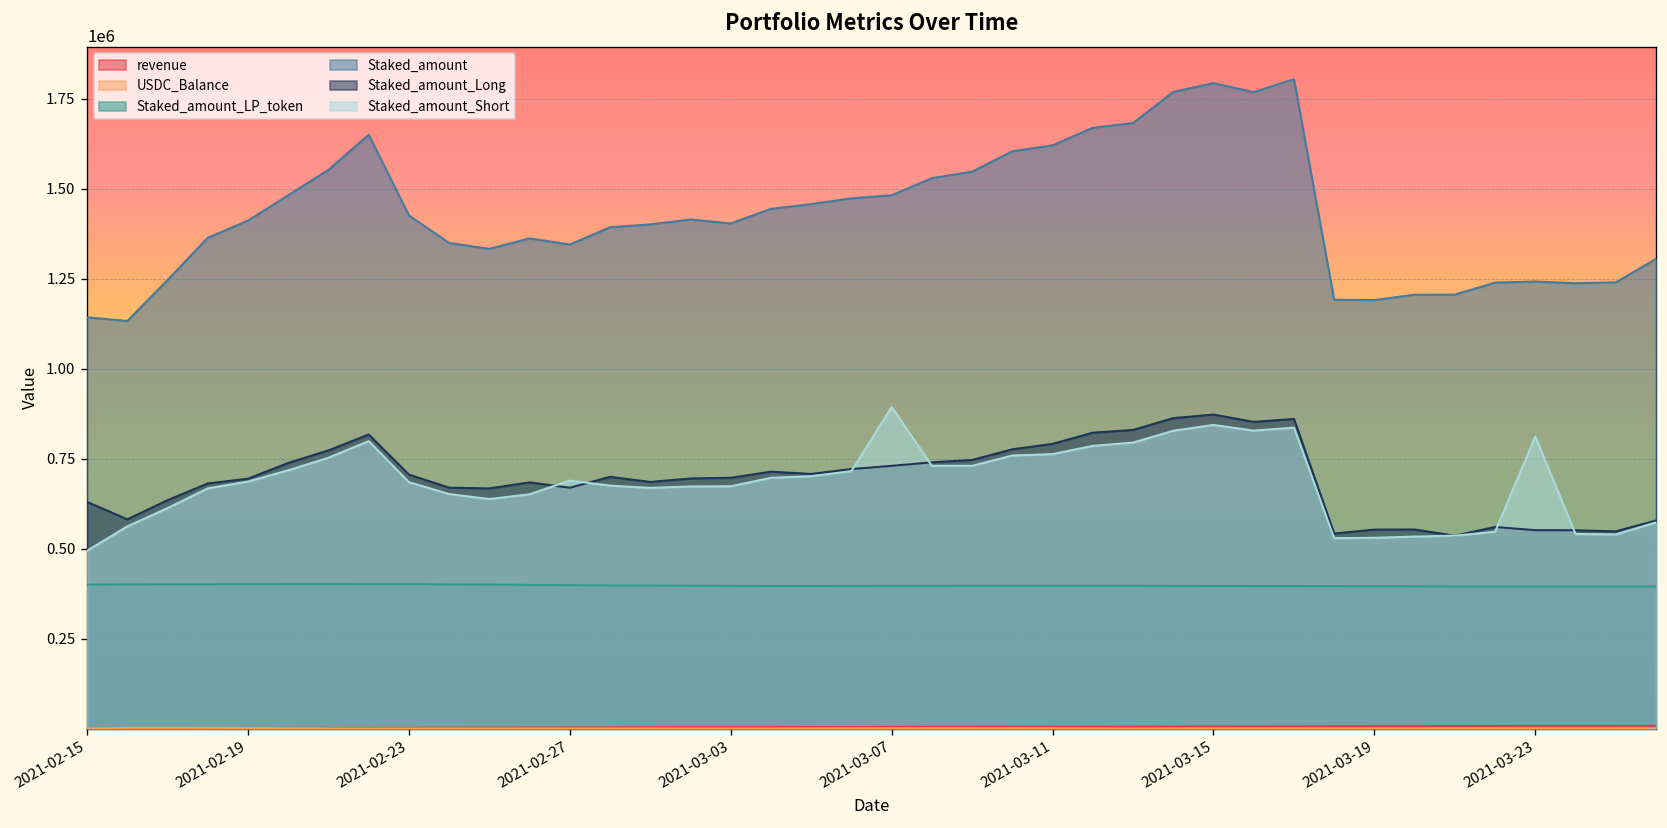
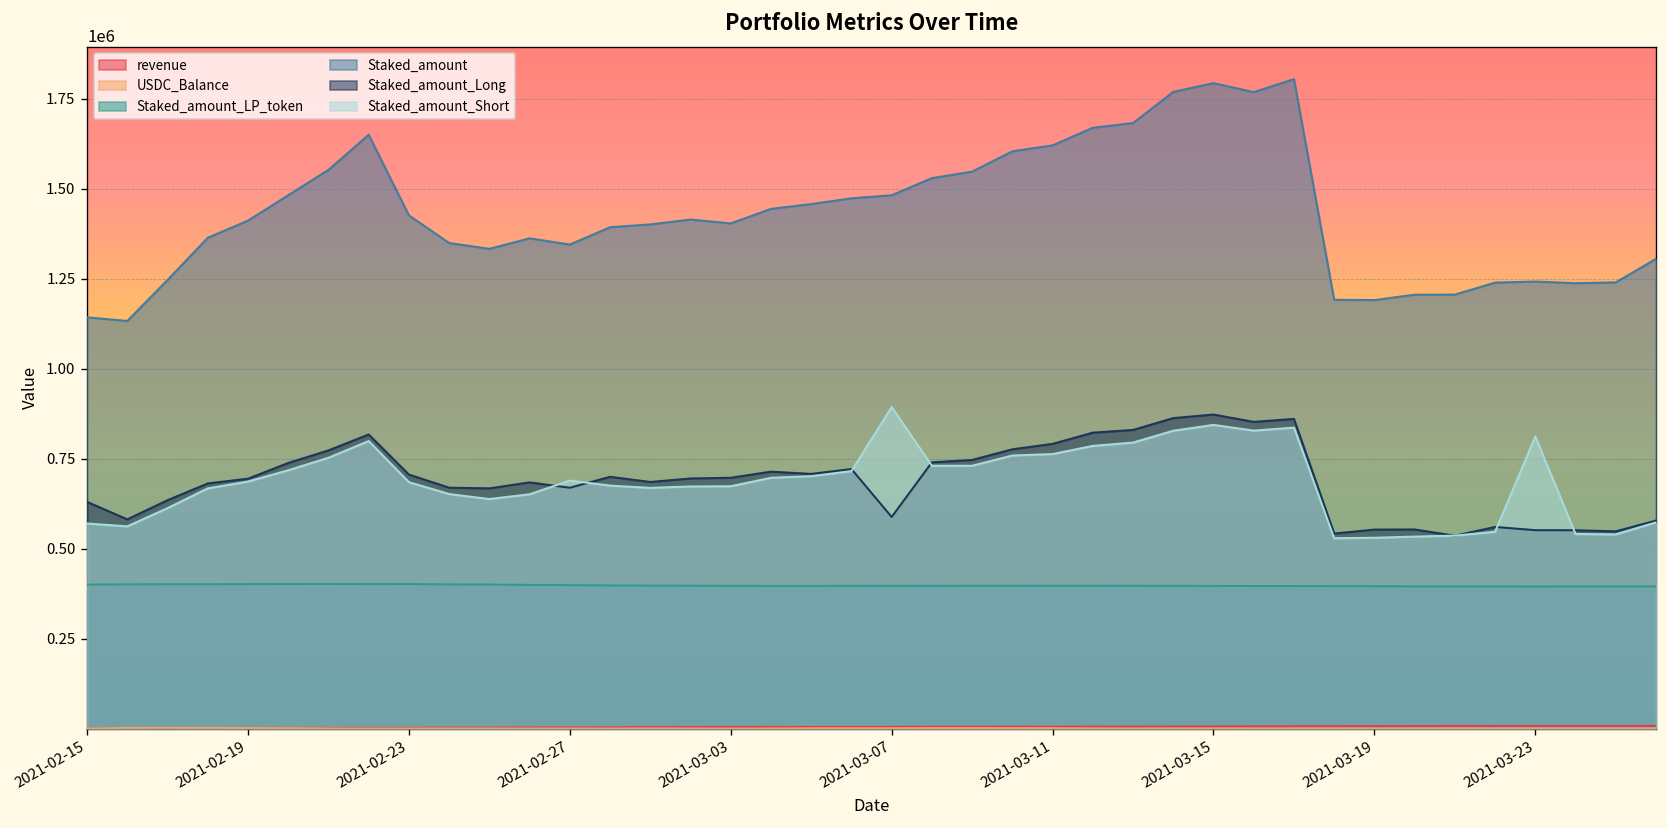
  {
    "Staked_amount_Long": {
      "2021-02-15": 630000,
      "2021-02-23": 710000,
      "2021-02-27": 670000,
      "2021-03-03": 700000,
-     "2021-03-07": 730000,
+     "2021-03-07": 590000,
      "2021-03-11": 790000,
      "2021-03-15": 870000,
      "2021-03-19": 550000,
      "2021-03-23": 550000
    },
    "Staked_amount_Short": {
-     "2021-02-15": 490000,
+     "2021-02-15": 570000,
      "2021-02-23": 680000,
      "2021-02-27": 690000,
      "2021-03-03": 670000,
      "2021-03-07": 890000,
      "2021-03-11": 760000,
      "2021-03-15": 840000,
      "2021-03-19": 530000,
      "2021-03-23": 810000
    }
  }
